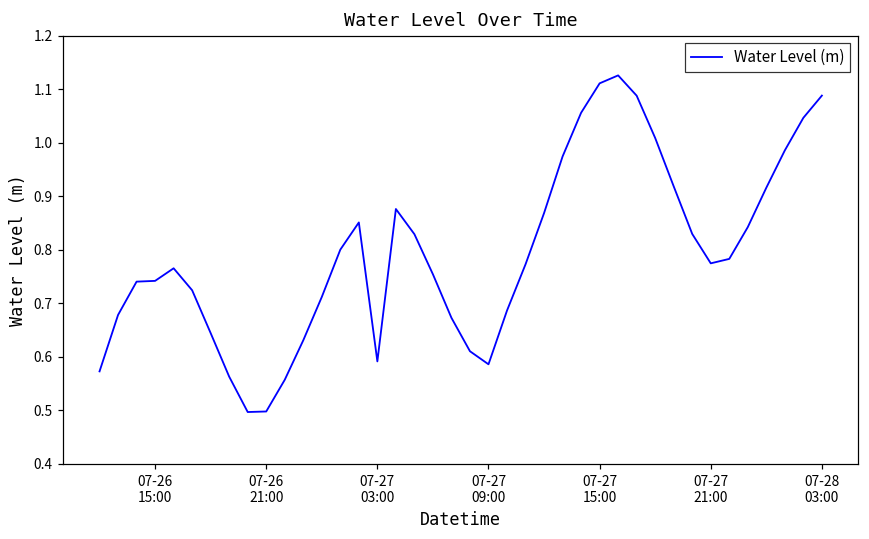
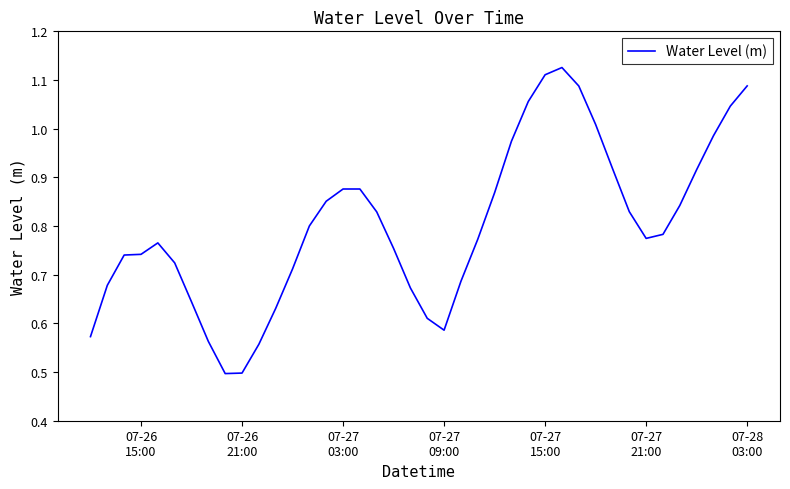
  {
    "07-26 15:00": 0.74,
    "07-26 21:00": 0.50,
-   "07-27 03:00": 0.59,
+   "07-27 03:00": 0.88,
    "07-27 09:00": 0.59,
    "07-27 15:00": 1.11,
    "07-27 21:00": 0.77,
    "07-28 03:00": 1.09
  }
